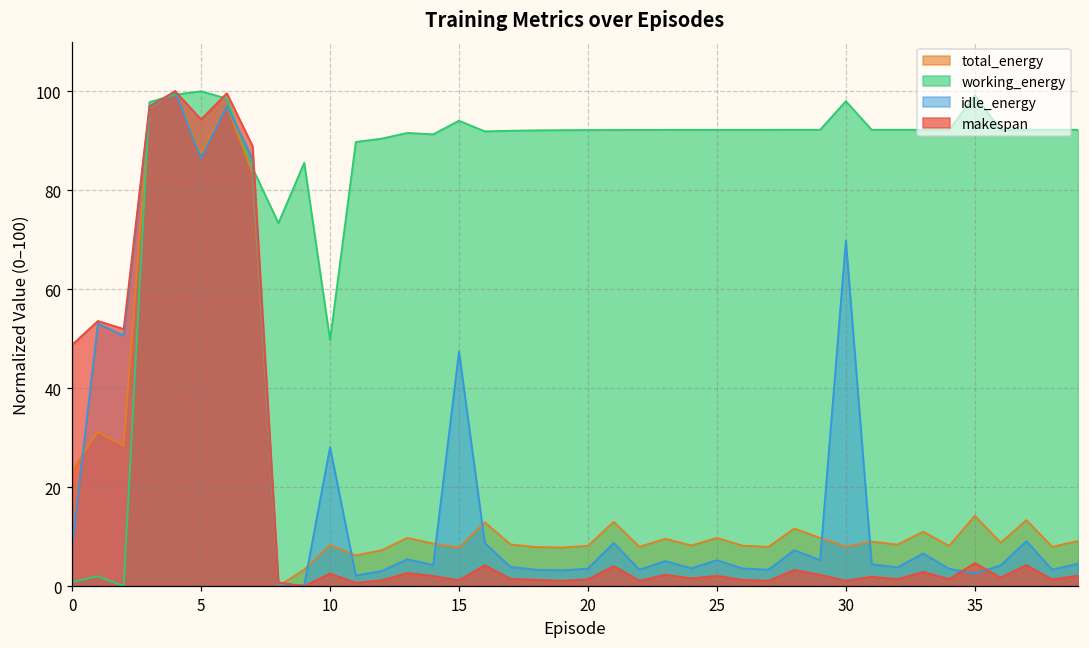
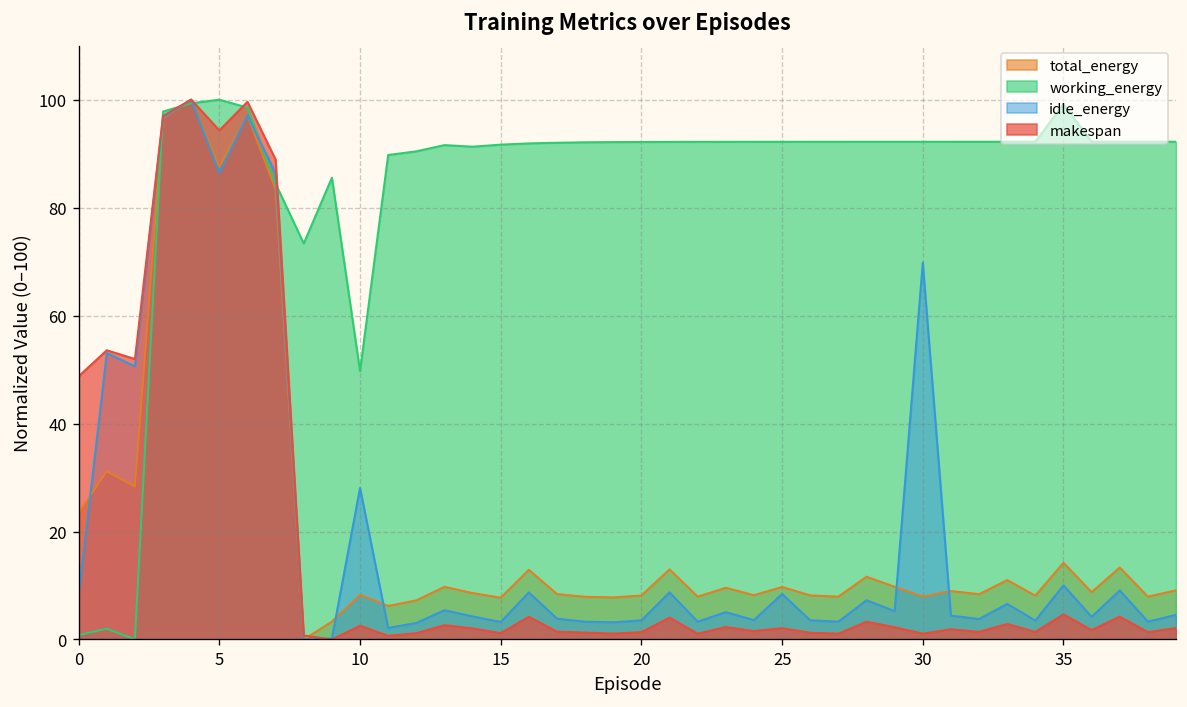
  {
    "working_energy": {
      "0": 1,
      "5": 100,
      "10": 50,
-     "15": 94,
+     "15": 92,
      "20": 92,
      "25": 92,
-     "30": 98
+     "30": 92
    },
    "idle_energy": {
      "0": 8,
      "5": 86,
      "10": 28,
-     "15": 47,
+     "15": 3,
      "20": 4,
-     "25": 5,
+     "25": 8,
      "30": 70,
-     "35": 3
+     "35": 10
    }
  }
